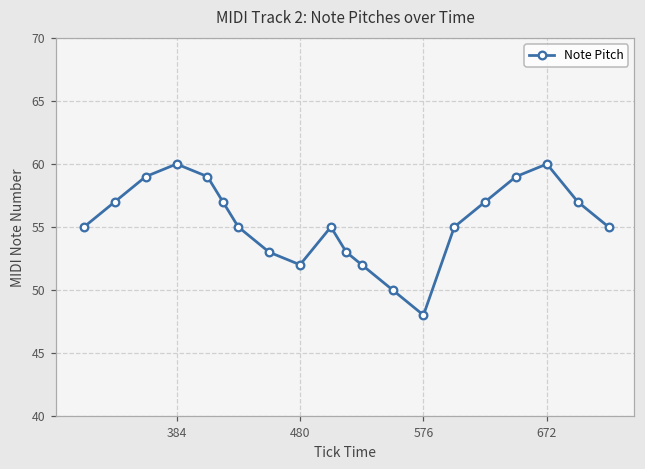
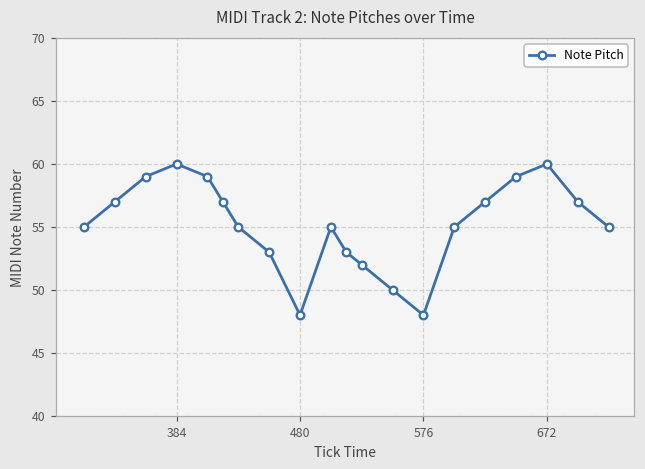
  {
    "384": 60,
-   "480": 52,
+   "480": 48,
    "576": 48,
    "672": 60
  }
